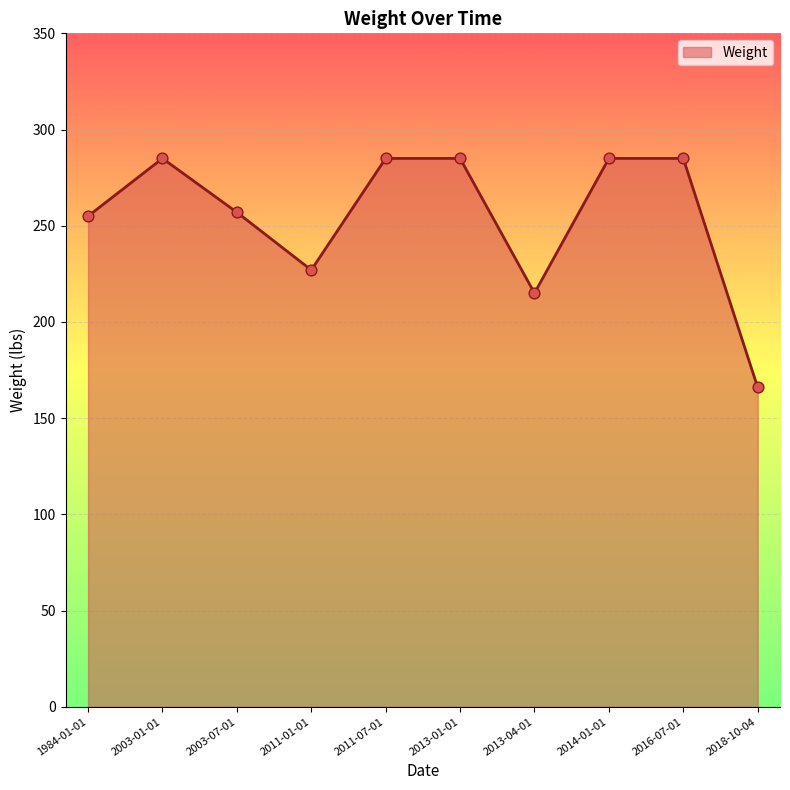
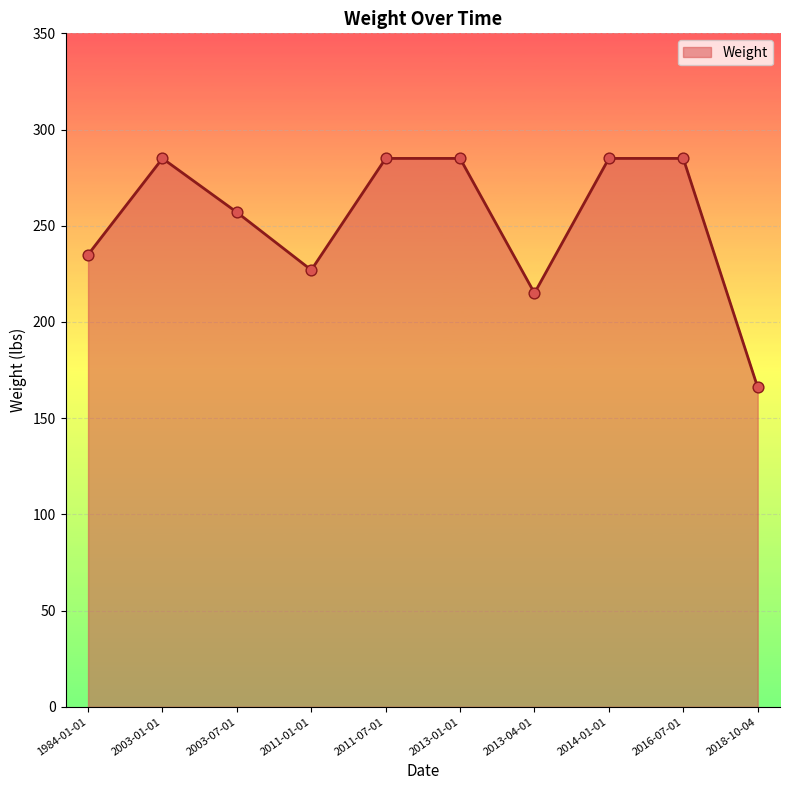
  {
-   "1984-01-01": 255,
+   "1984-01-01": 235,
    "2003-01-01": 285,
    "2003-07-01": 257,
    "2011-01-01": 227,
    "2011-07-01": 285,
    "2013-01-01": 285,
    "2013-04-01": 215,
    "2014-01-01": 285,
    "2016-07-01": 285,
    "2018-10-04": 166
  }
